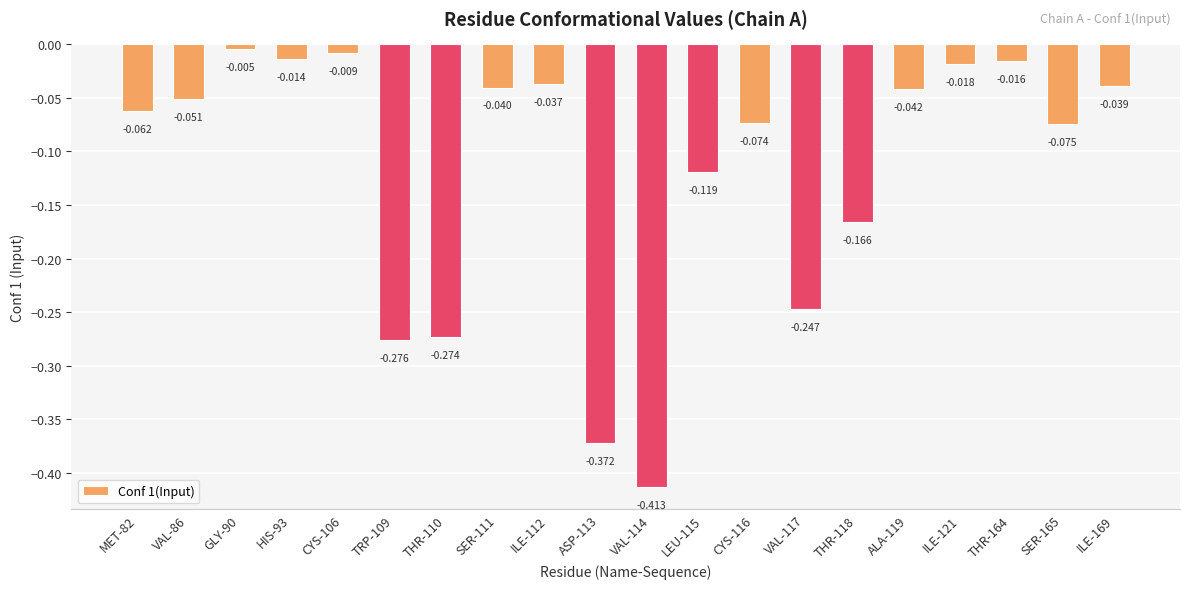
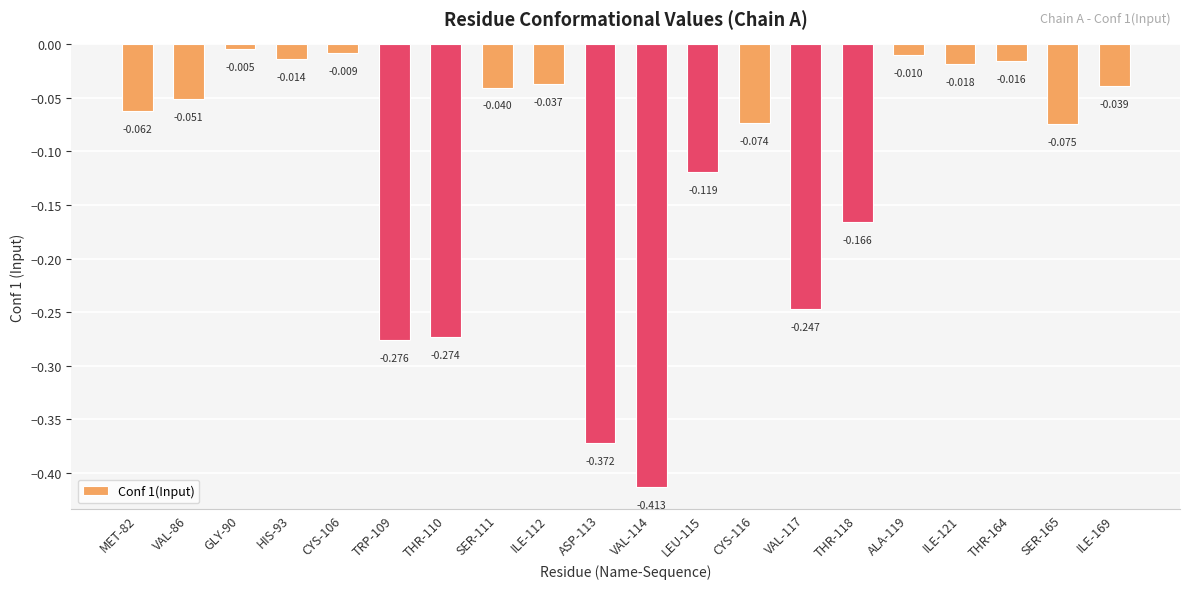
  {
    "MET-82": -0.062,
    "VAL-86": -0.051,
    "GLY-90": -0.005,
    "HIS-93": -0.014,
    "CYS-106": -0.009,
    "TRP-109": -0.276,
    "THR-110": -0.274,
    "SER-111": -0.040,
    "ILE-112": -0.037,
    "ASP-113": -0.372,
    "VAL-114": -0.413,
    "LEU-115": -0.119,
    "CYS-116": -0.074,
    "VAL-117": -0.247,
    "THR-118": -0.166,
-   "ALA-119": -0.042,
+   "ALA-119": -0.010,
    "ILE-121": -0.018,
    "THR-164": -0.016,
    "SER-165": -0.075,
    "ILE-169": -0.039
  }
